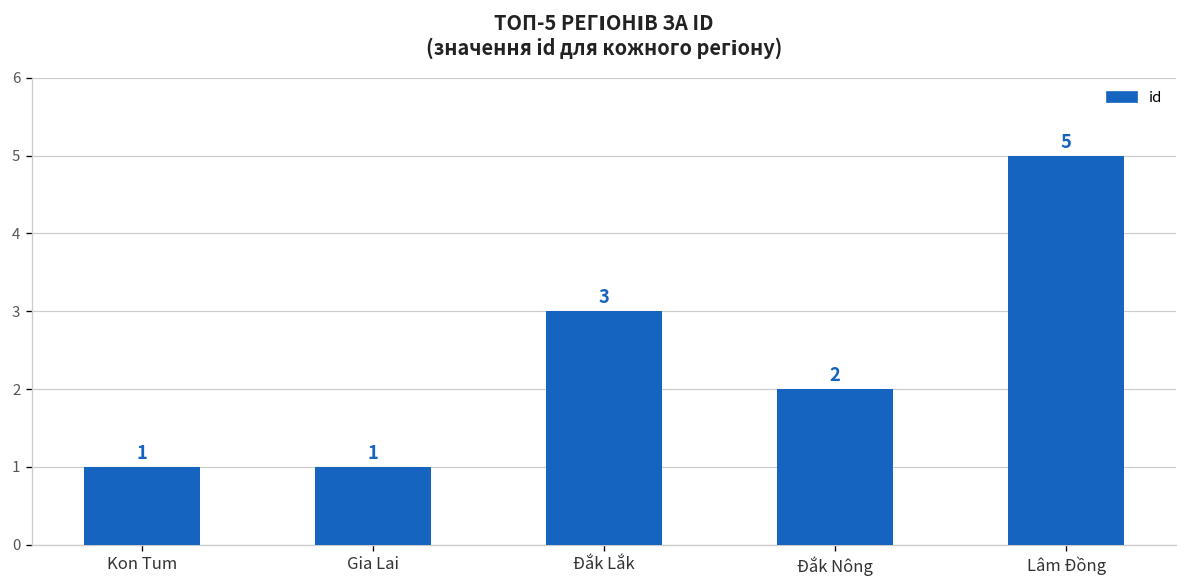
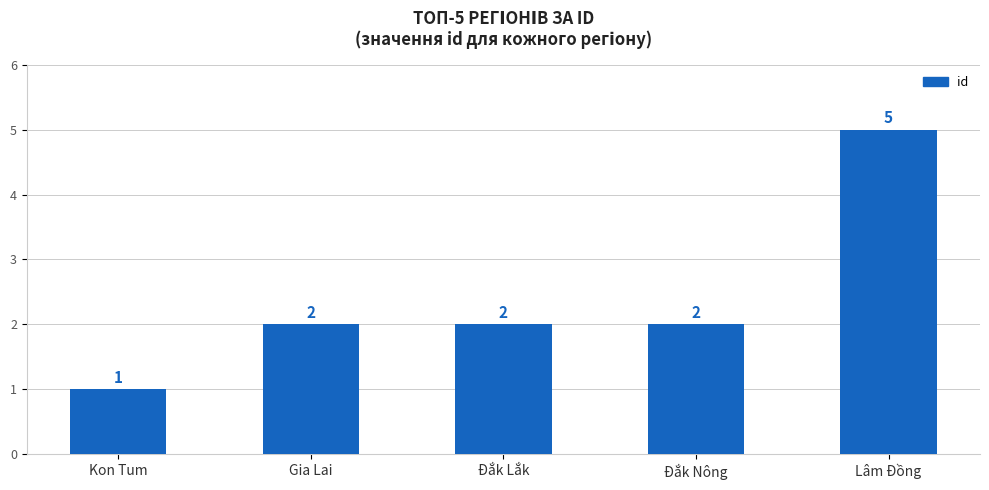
  {
    "Kon Tum": 1,
-   "Gia Lai": 1,
-   "Đắk Lắk": 3,
+   "Gia Lai": 2,
+   "Đắk Lắk": 2,
    "Đắk Nông": 2,
    "Lâm Đồng": 5
  }
